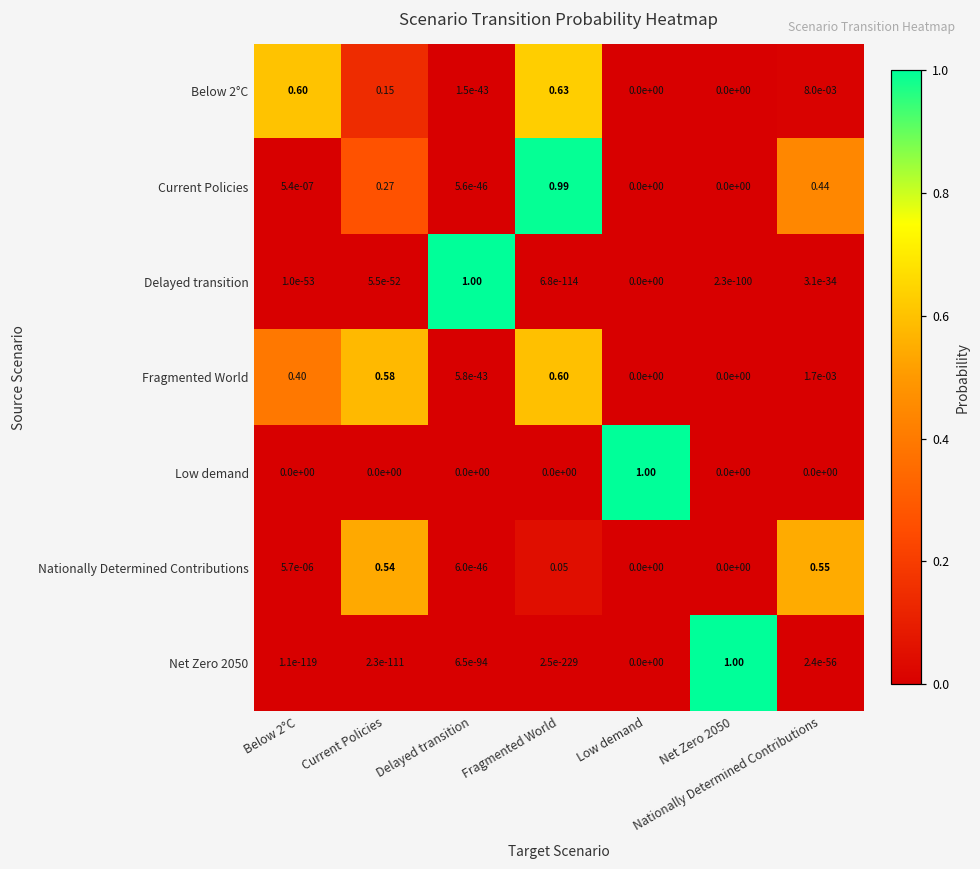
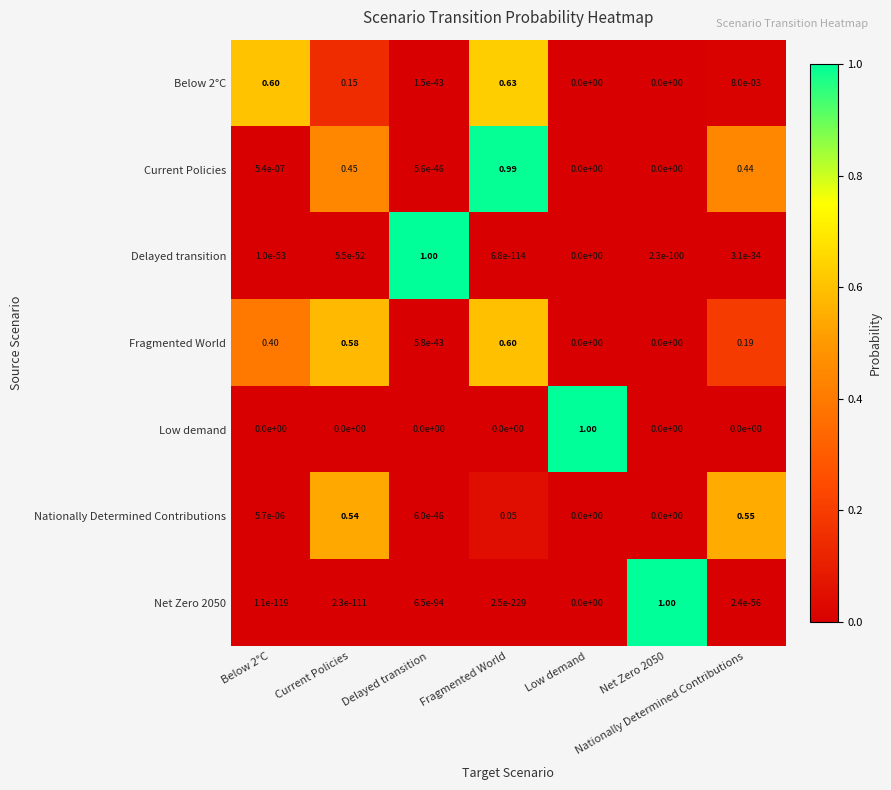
  {
    "Below 2°C": {
      "Below 2°C": "0.60",
      "Current Policies": "0.15",
      "Delayed transition": "1.5e-43",
      "Fragmented World": "0.63",
      "Low demand": "0.0e+00",
      "Net Zero 2050": "0.0e+00",
      "Nationally Determined Contributions": "8.0e-03"
    },
    "Current Policies": {
      "Below 2°C": "5.4e-07",
-     "Current Policies": "0.27",
+     "Current Policies": "0.45",
      "Delayed transition": "5.6e-46",
      "Fragmented World": "0.99",
      "Low demand": "0.0e+00",
      "Net Zero 2050": "0.0e+00",
      "Nationally Determined Contributions": "0.44"
    },
    "Delayed transition": {
      "Below 2°C": "1.0e-53",
      "Current Policies": "5.5e-52",
      "Delayed transition": "1.00",
      "Fragmented World": "6.8e-114",
      "Low demand": "0.0e+00",
      "Net Zero 2050": "2.3e-100",
      "Nationally Determined Contributions": "3.1e-34"
    },
    "Fragmented World": {
      "Below 2°C": "0.40",
      "Current Policies": "0.58",
      "Delayed transition": "5.8e-43",
      "Fragmented World": "0.60",
      "Low demand": "0.0e+00",
      "Net Zero 2050": "0.0e+00",
-     "Nationally Determined Contributions": "1.7e-03"
+     "Nationally Determined Contributions": "0.19"
    },
    "Low demand": {
      "Below 2°C": "0.0e+00",
      "Current Policies": "0.0e+00",
      "Delayed transition": "0.0e+00",
      "Fragmented World": "0.0e+00",
      "Low demand": "1.00",
      "Net Zero 2050": "0.0e+00",
      "Nationally Determined Contributions": "0.0e+00"
    },
    "Nationally Determined Contributions": {
      "Below 2°C": "5.7e-06",
      "Current Policies": "0.54",
      "Delayed transition": "6.0e-46",
      "Fragmented World": "0.05",
      "Low demand": "0.0e+00",
      "Net Zero 2050": "0.0e+00",
      "Nationally Determined Contributions": "0.55"
    },
    "Net Zero 2050": {
      "Below 2°C": "1.1e-119",
      "Current Policies": "2.3e-111",
      "Delayed transition": "6.5e-94",
      "Fragmented World": "2.5e-229",
      "Low demand": "0.0e+00",
      "Net Zero 2050": "1.00",
      "Nationally Determined Contributions": "2.4e-56"
    }
  }
